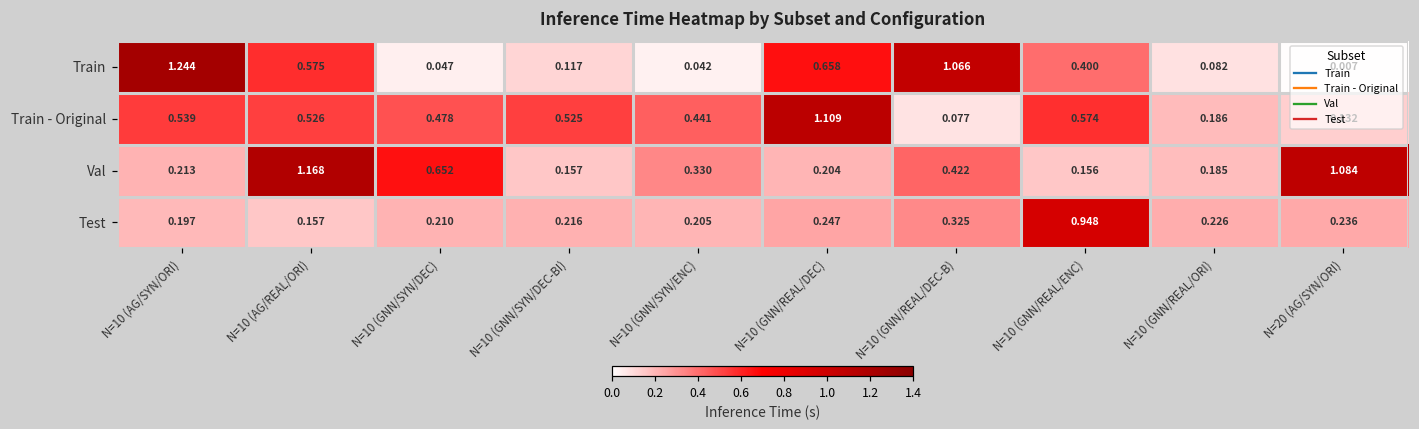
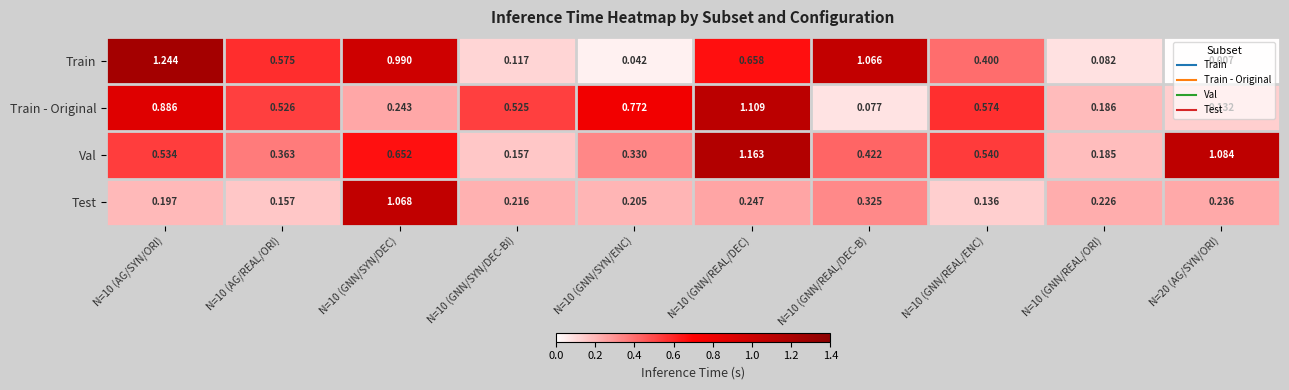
  {
    "Train": {
      "N=10 (AG/SYN/ORI)": 1.244,
      "N=10 (AG/REAL/ORI)": 0.575,
-     "N=10 (GNN/SYN/DEC)": 0.047,
+     "N=10 (GNN/SYN/DEC)": 0.990,
      "N=10 (GNN/SYN/DEC-BI)": 0.117,
      "N=10 (GNN/SYN/ENC)": 0.042,
      "N=10 (GNN/REAL/DEC)": 0.658,
      "N=10 (GNN/REAL/DEC-B)": 1.066,
      "N=10 (GNN/REAL/ENC)": 0.400,
      "N=10 (GNN/REAL/ORI)": 0.082
    },
    "Train - Original": {
-     "N=10 (AG/SYN/ORI)": 0.539,
+     "N=10 (AG/SYN/ORI)": 0.886,
      "N=10 (AG/REAL/ORI)": 0.526,
-     "N=10 (GNN/SYN/DEC)": 0.478,
+     "N=10 (GNN/SYN/DEC)": 0.243,
      "N=10 (GNN/SYN/DEC-BI)": 0.525,
-     "N=10 (GNN/SYN/ENC)": 0.441,
+     "N=10 (GNN/SYN/ENC)": 0.772,
      "N=10 (GNN/REAL/DEC)": 1.109,
      "N=10 (GNN/REAL/DEC-B)": 0.077,
      "N=10 (GNN/REAL/ENC)": 0.574,
      "N=10 (GNN/REAL/ORI)": 0.186
    },
    "Val": {
-     "N=10 (AG/SYN/ORI)": 0.213,
-     "N=10 (AG/REAL/ORI)": 1.168,
+     "N=10 (AG/SYN/ORI)": 0.534,
+     "N=10 (AG/REAL/ORI)": 0.363,
      "N=10 (GNN/SYN/DEC)": 0.652,
      "N=10 (GNN/SYN/DEC-BI)": 0.157,
      "N=10 (GNN/SYN/ENC)": 0.330,
-     "N=10 (GNN/REAL/DEC)": 0.204,
+     "N=10 (GNN/REAL/DEC)": 1.163,
      "N=10 (GNN/REAL/DEC-B)": 0.422,
-     "N=10 (GNN/REAL/ENC)": 0.156,
+     "N=10 (GNN/REAL/ENC)": 0.540,
      "N=10 (GNN/REAL/ORI)": 0.185,
      "N=20 (AG/SYN/ORI)": 1.084
    },
    "Test": {
      "N=10 (AG/SYN/ORI)": 0.197,
      "N=10 (AG/REAL/ORI)": 0.157,
-     "N=10 (GNN/SYN/DEC)": 0.210,
+     "N=10 (GNN/SYN/DEC)": 1.068,
      "N=10 (GNN/SYN/DEC-BI)": 0.216,
      "N=10 (GNN/SYN/ENC)": 0.205,
      "N=10 (GNN/REAL/DEC)": 0.247,
      "N=10 (GNN/REAL/DEC-B)": 0.325,
-     "N=10 (GNN/REAL/ENC)": 0.948,
+     "N=10 (GNN/REAL/ENC)": 0.136,
      "N=10 (GNN/REAL/ORI)": 0.226,
      "N=20 (AG/SYN/ORI)": 0.236
    }
  }
